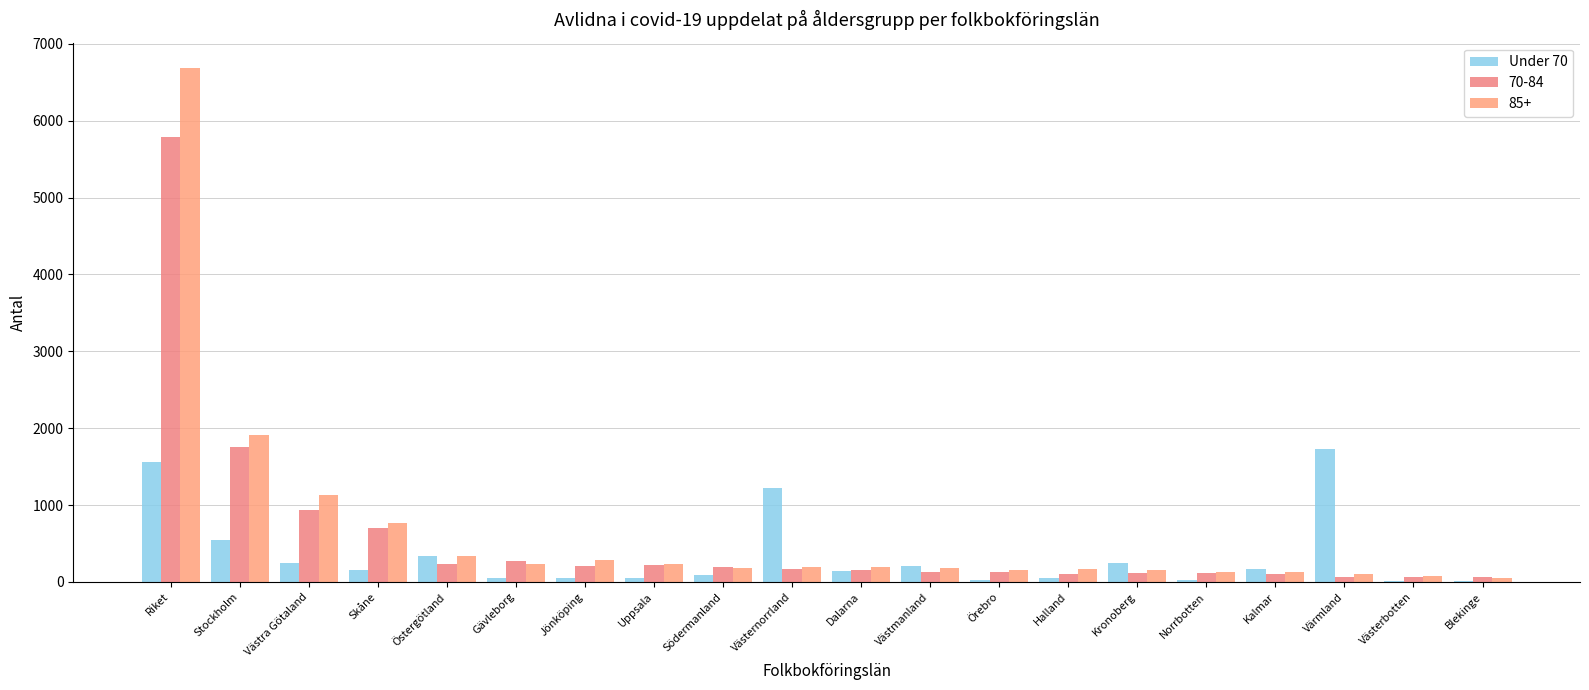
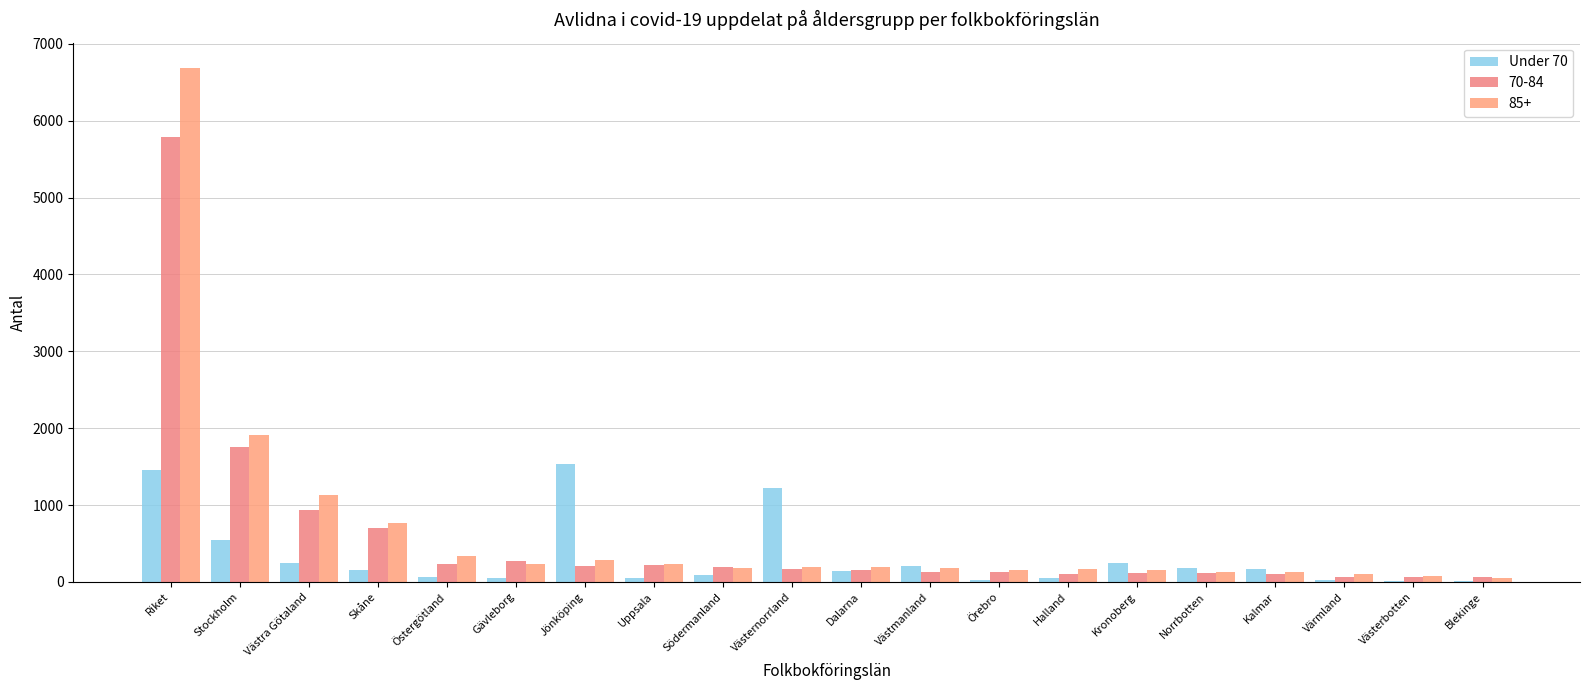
  {
    "Under 70": {
-     "Riket": 1600,
+     "Riket": 1500,
      "Stockholm": 500,
      "Västra Götaland": 200,
      "Skåne": 200,
-     "Östergötland": 300,
+     "Östergötland": 100,
      "Gävleborg": 0,
-     "Jönköping": 0,
+     "Jönköping": 1500,
      "Uppsala": 0,
      "Södermanland": 100,
      "Västernorrland": 1200,
      "Dalarna": 100,
      "Västmanland": 200,
      "Halland": 0,
      "Kronoberg": 200,
-     "Norrbotten": 0,
+     "Norrbotten": 200,
      "Kalmar": 200,
-     "Värmland": 1700
+     "Värmland": 0
    }
  }
